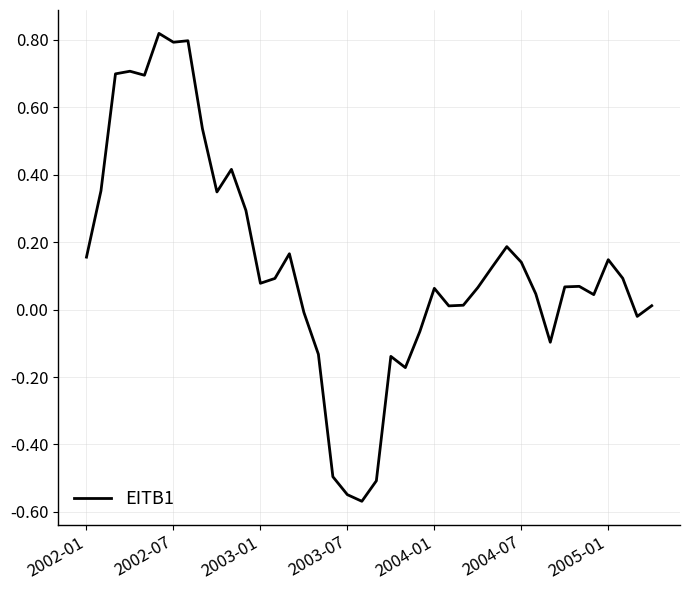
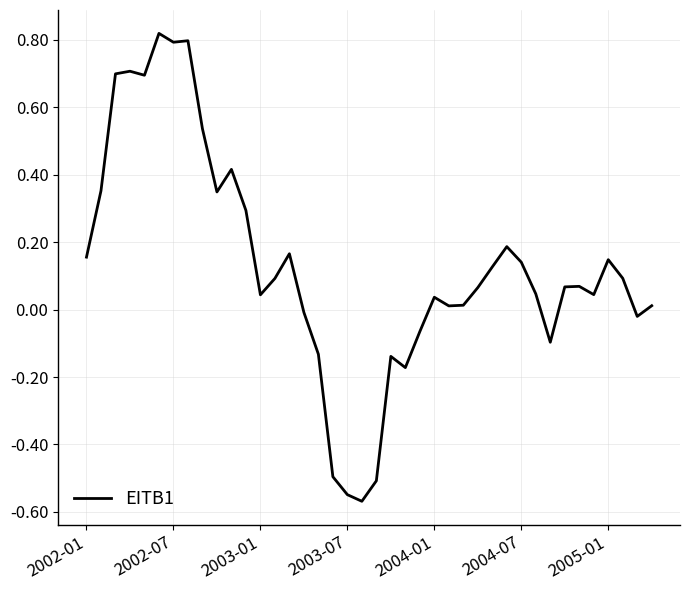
  {
    "2002-01": 0.16,
    "2002-07": 0.79,
-   "2003-01": 0.08,
+   "2003-01": 0.04,
    "2003-07": -0.55,
-   "2004-01": 0.06,
+   "2004-01": 0.04,
    "2004-07": 0.14,
    "2005-01": 0.15
  }
